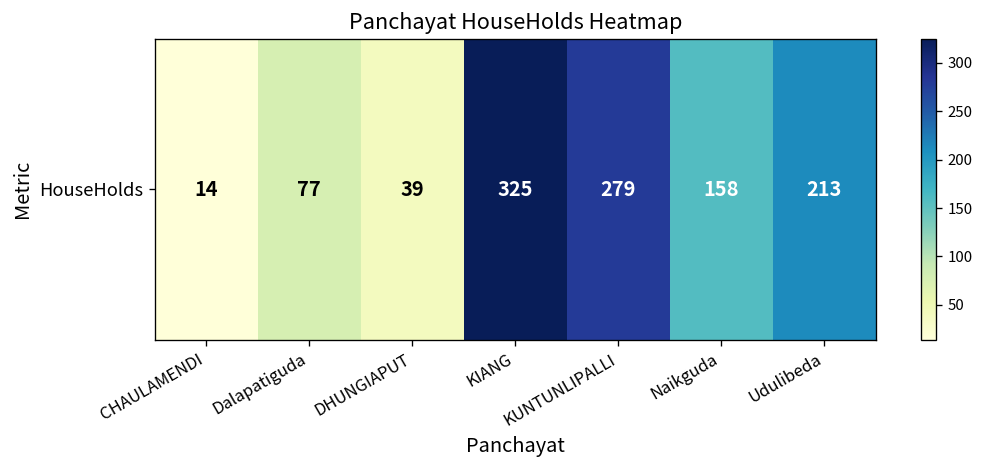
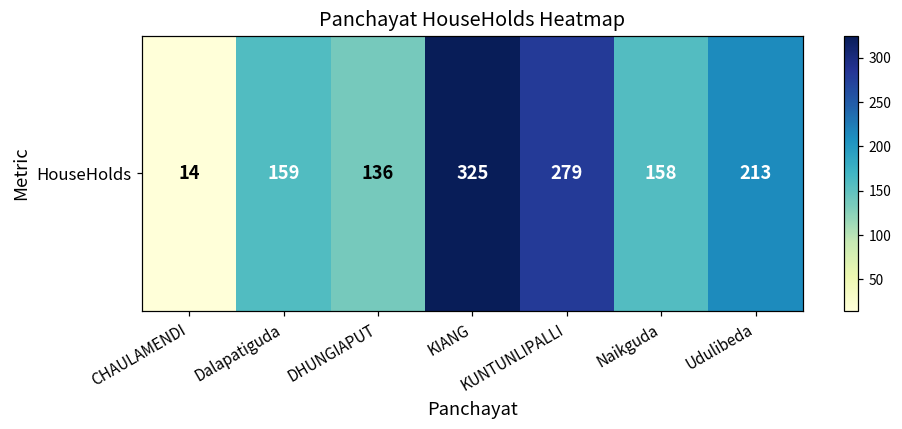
  {
    "HouseHolds": {
      "CHAULAMENDI": 14,
-     "Dalapatiguda": 77,
-     "DHUNGIAPUT": 39,
+     "Dalapatiguda": 159,
+     "DHUNGIAPUT": 136,
      "KIANG": 325,
      "KUNTUNLIPALLI": 279,
      "Naikguda": 158,
      "Udulibeda": 213
    }
  }
